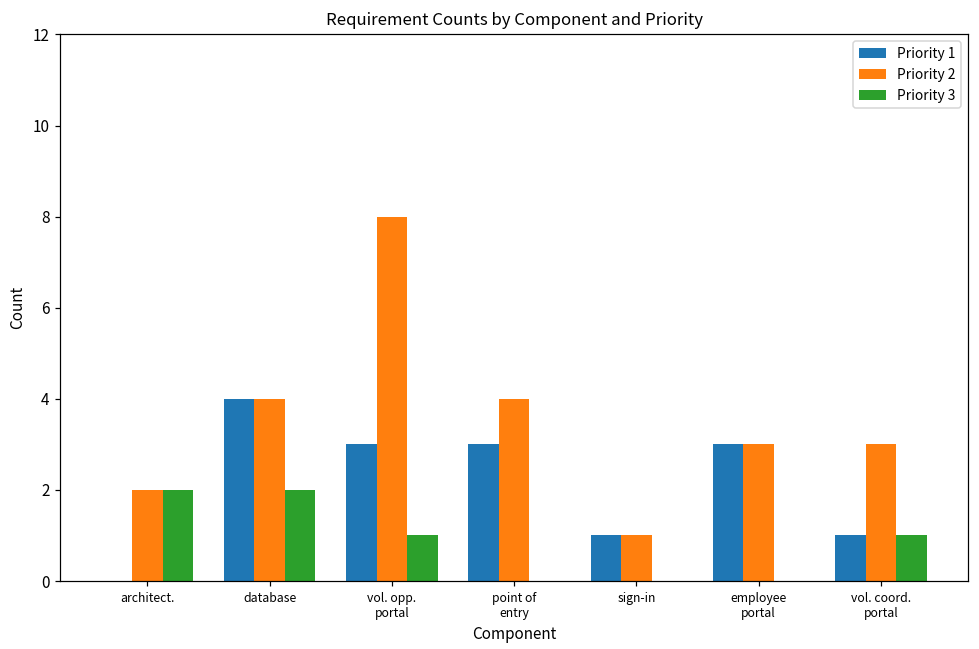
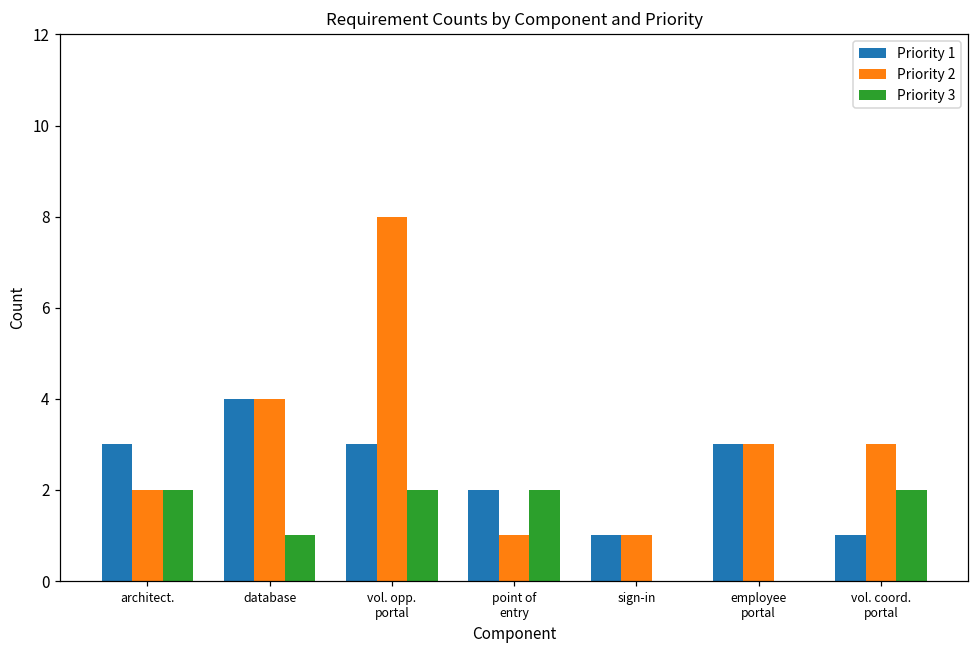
  {
    "Priority 1": {
-     "architect.": 0,
+     "architect.": 3,
      "database": 4,
      "vol. opp. portal": 3,
-     "point of entry": 3,
+     "point of entry": 2,
      "sign-in": 1,
      "employee portal": 3,
      "vol. coord. portal": 1
    },
    "Priority 2": {
      "architect.": 2,
      "database": 4,
      "vol. opp. portal": 8,
-     "point of entry": 4,
+     "point of entry": 1,
      "sign-in": 1,
      "employee portal": 3,
      "vol. coord. portal": 3
    },
    "Priority 3": {
      "architect.": 2,
-     "database": 2,
-     "vol. opp. portal": 1,
-     "point of entry": 0,
+     "database": 1,
+     "vol. opp. portal": 2,
+     "point of entry": 2,
      "sign-in": 0,
      "employee portal": 0,
-     "vol. coord. portal": 1
+     "vol. coord. portal": 2
    }
  }
